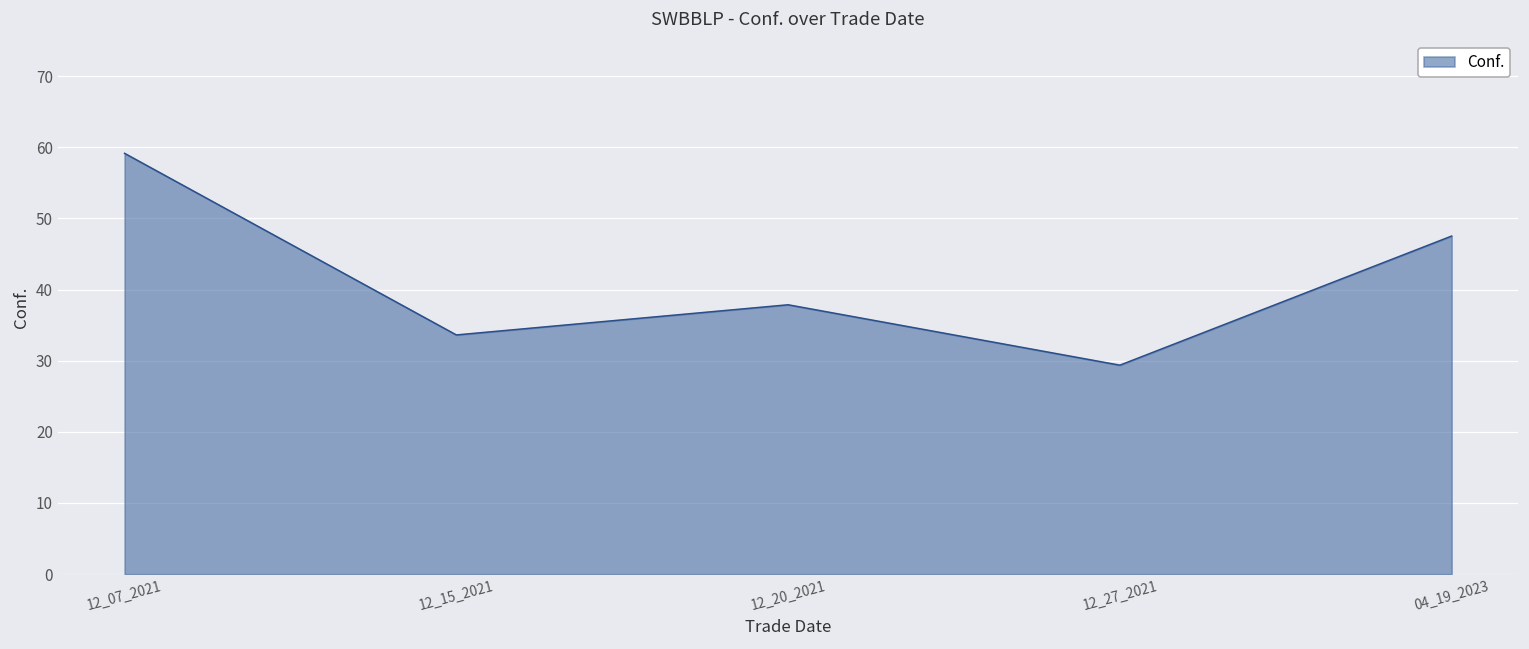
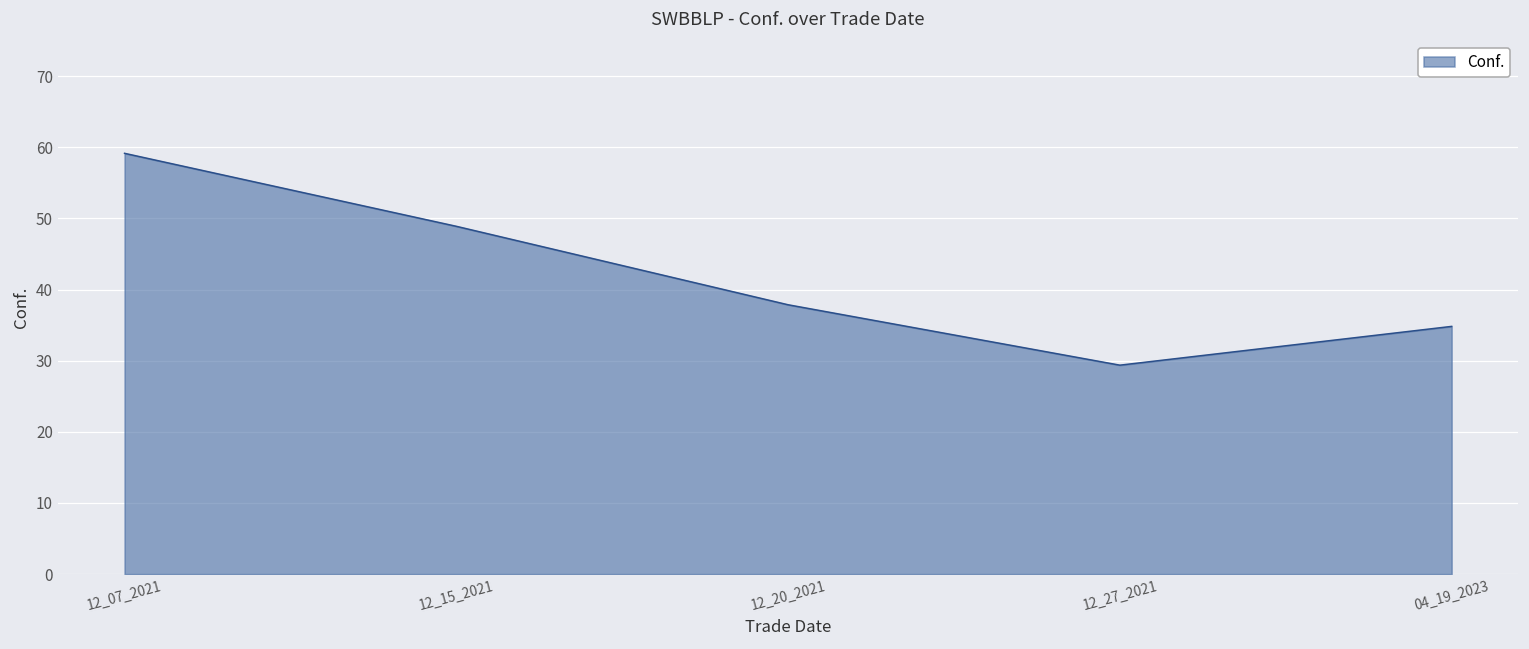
  {
    "12_07_2021": 59,
-   "12_15_2021": 34,
+   "12_15_2021": 49,
    "12_20_2021": 38,
    "12_27_2021": 29,
-   "04_19_2023": 48
+   "04_19_2023": 35
  }
